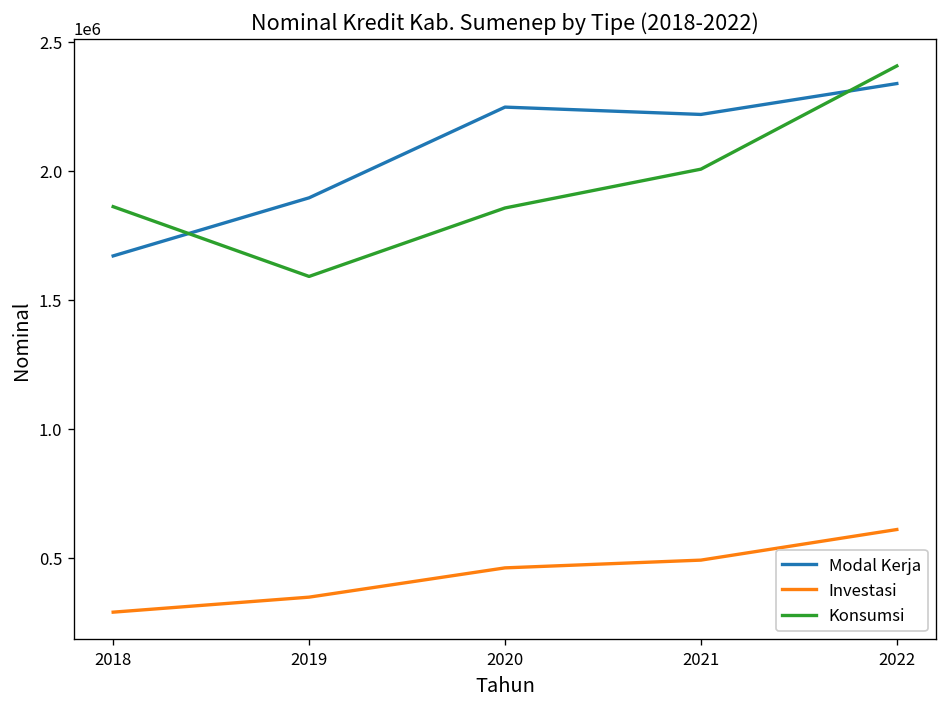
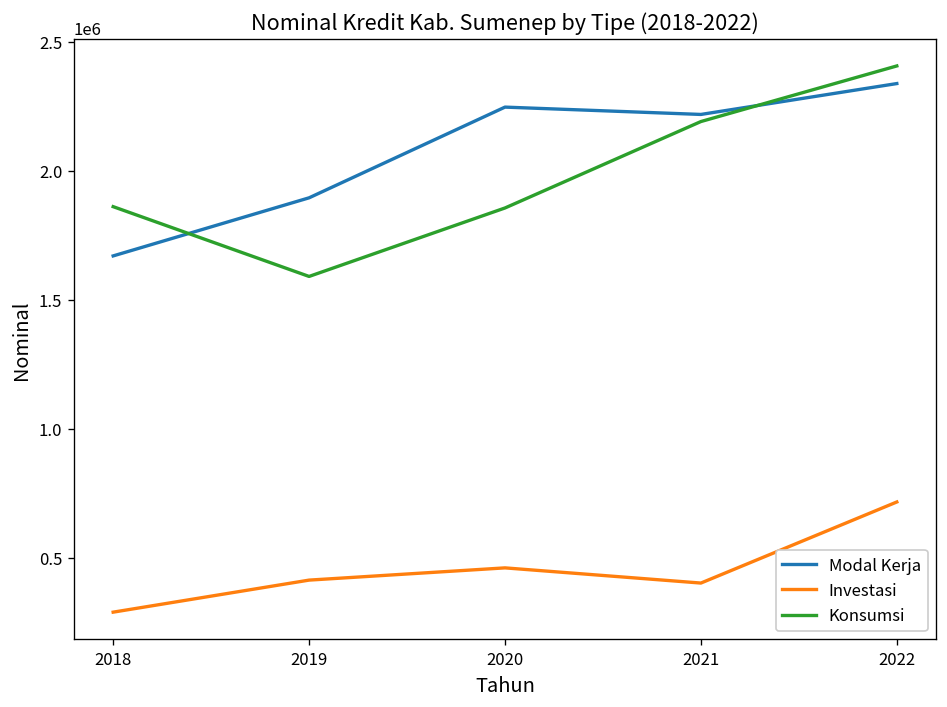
  {
    "Modal Kerja": {
      "2018": 1670000,
      "2019": 1890000,
      "2020": 2250000,
      "2021": 2220000,
      "2022": 2340000
    },
    "Investasi": {
      "2018": 290000,
-     "2019": 350000,
+     "2019": 410000,
      "2020": 460000,
-     "2021": 490000,
-     "2022": 610000
+     "2021": 400000,
+     "2022": 720000
    },
    "Konsumsi": {
      "2018": 1860000,
      "2019": 1590000,
      "2020": 1860000,
-     "2021": 2010000,
+     "2021": 2190000,
      "2022": 2410000
    }
  }
